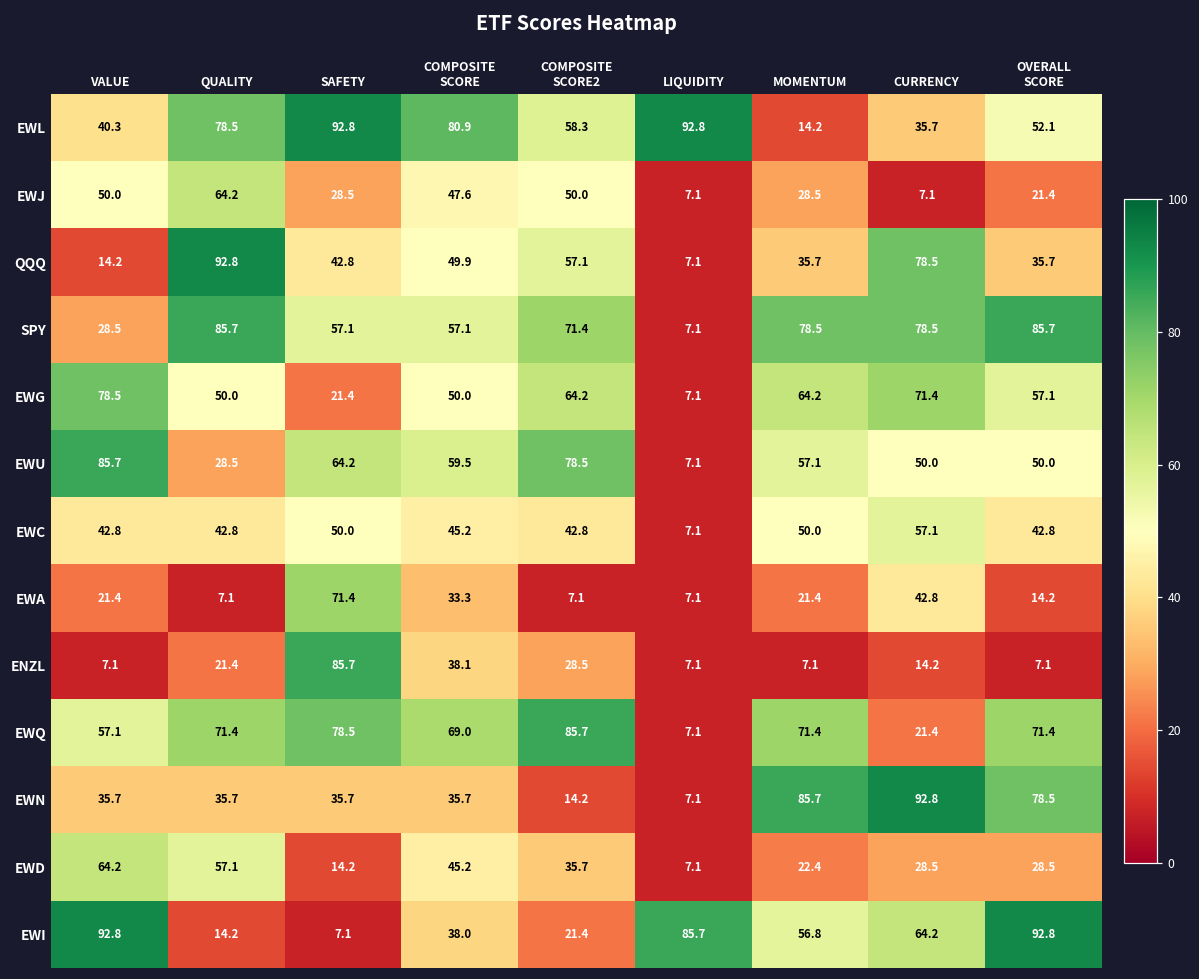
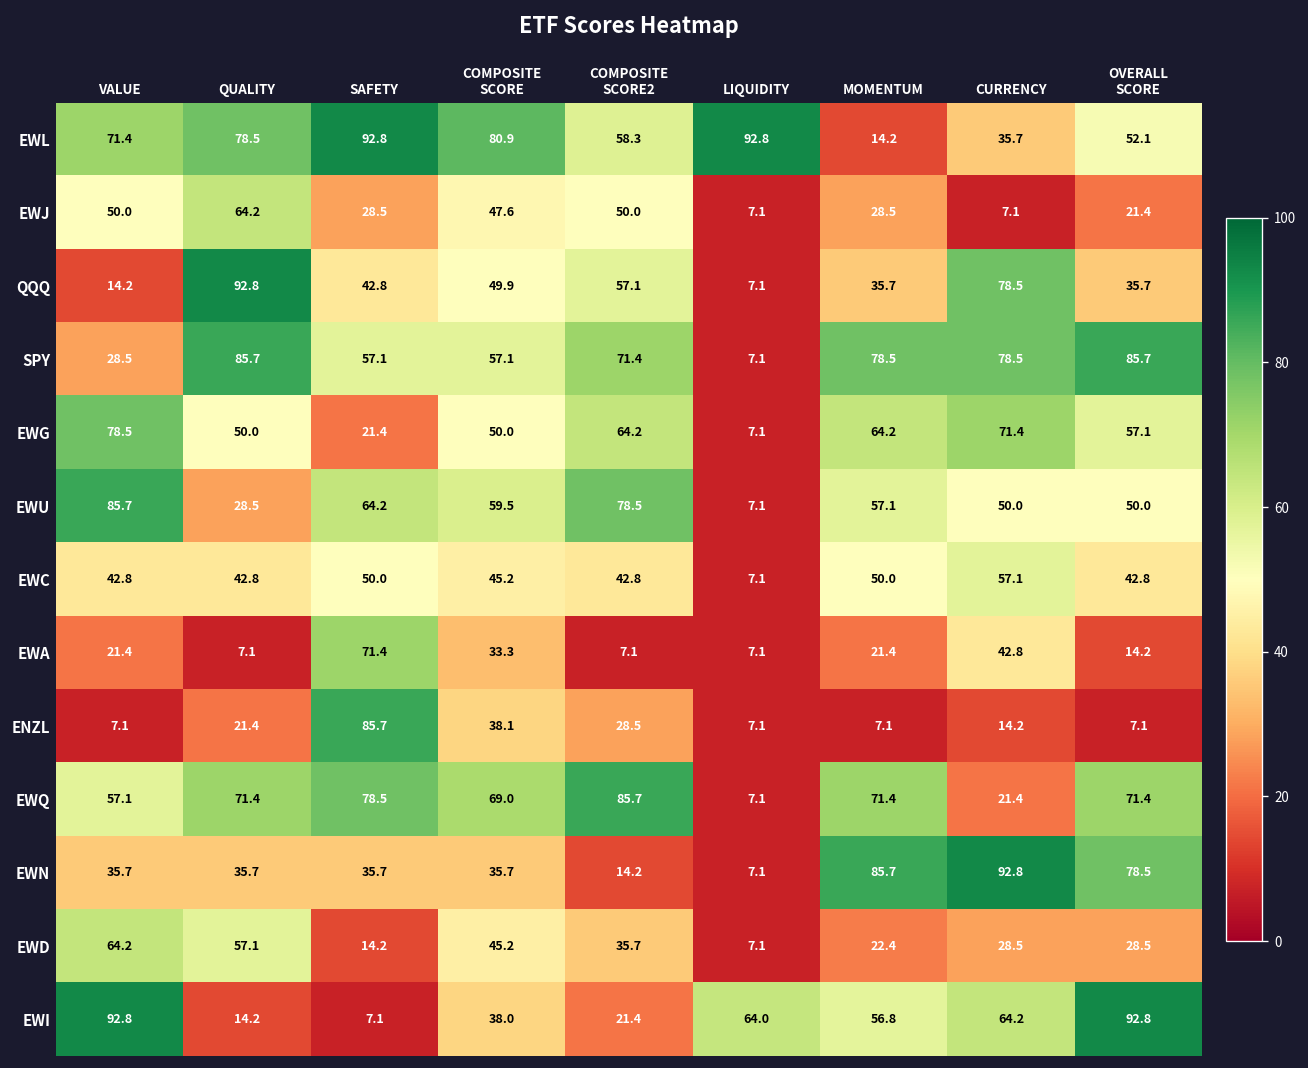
  {
    "EWL": {
-     "VALUE": 40.3,
+     "VALUE": 71.4,
      "QUALITY": 78.5,
      "SAFETY": 92.8,
      "COMPOSITE SCORE": 80.9,
      "COMPOSITE SCORE2": 58.3,
      "LIQUIDITY": 92.8,
      "MOMENTUM": 14.2,
      "CURRENCY": 35.7,
      "OVERALL SCORE": 52.1
    },
    "EWJ": {
      "VALUE": 50.0,
      "QUALITY": 64.2,
      "SAFETY": 28.5,
      "COMPOSITE SCORE": 47.6,
      "COMPOSITE SCORE2": 50.0,
      "LIQUIDITY": 7.1,
      "MOMENTUM": 28.5,
      "CURRENCY": 7.1,
      "OVERALL SCORE": 21.4
    },
    "QQQ": {
      "VALUE": 14.2,
      "QUALITY": 92.8,
      "SAFETY": 42.8,
      "COMPOSITE SCORE": 49.9,
      "COMPOSITE SCORE2": 57.1,
      "LIQUIDITY": 7.1,
      "MOMENTUM": 35.7,
      "CURRENCY": 78.5,
      "OVERALL SCORE": 35.7
    },
    "SPY": {
      "VALUE": 28.5,
      "QUALITY": 85.7,
      "SAFETY": 57.1,
      "COMPOSITE SCORE": 57.1,
      "COMPOSITE SCORE2": 71.4,
      "LIQUIDITY": 7.1,
      "MOMENTUM": 78.5,
      "CURRENCY": 78.5,
      "OVERALL SCORE": 85.7
    },
    "EWG": {
      "VALUE": 78.5,
      "QUALITY": 50.0,
      "SAFETY": 21.4,
      "COMPOSITE SCORE": 50.0,
      "COMPOSITE SCORE2": 64.2,
      "LIQUIDITY": 7.1,
      "MOMENTUM": 64.2,
      "CURRENCY": 71.4,
      "OVERALL SCORE": 57.1
    },
    "EWU": {
      "VALUE": 85.7,
      "QUALITY": 28.5,
      "SAFETY": 64.2,
      "COMPOSITE SCORE": 59.5,
      "COMPOSITE SCORE2": 78.5,
      "LIQUIDITY": 7.1,
      "MOMENTUM": 57.1,
      "CURRENCY": 50.0,
      "OVERALL SCORE": 50.0
    },
    "EWC": {
      "VALUE": 42.8,
      "QUALITY": 42.8,
      "SAFETY": 50.0,
      "COMPOSITE SCORE": 45.2,
      "COMPOSITE SCORE2": 42.8,
      "LIQUIDITY": 7.1,
      "MOMENTUM": 50.0,
      "CURRENCY": 57.1,
      "OVERALL SCORE": 42.8
    },
    "EWA": {
      "VALUE": 21.4,
      "QUALITY": 7.1,
      "SAFETY": 71.4,
      "COMPOSITE SCORE": 33.3,
      "COMPOSITE SCORE2": 7.1,
      "LIQUIDITY": 7.1,
      "MOMENTUM": 21.4,
      "CURRENCY": 42.8,
      "OVERALL SCORE": 14.2
    },
    "ENZL": {
      "VALUE": 7.1,
      "QUALITY": 21.4,
      "SAFETY": 85.7,
      "COMPOSITE SCORE": 38.1,
      "COMPOSITE SCORE2": 28.5,
      "LIQUIDITY": 7.1,
      "MOMENTUM": 7.1,
      "CURRENCY": 14.2,
      "OVERALL SCORE": 7.1
    },
    "EWQ": {
      "VALUE": 57.1,
      "QUALITY": 71.4,
      "SAFETY": 78.5,
      "COMPOSITE SCORE": 69.0,
      "COMPOSITE SCORE2": 85.7,
      "LIQUIDITY": 7.1,
      "MOMENTUM": 71.4,
      "CURRENCY": 21.4,
      "OVERALL SCORE": 71.4
    },
    "EWN": {
      "VALUE": 35.7,
      "QUALITY": 35.7,
      "SAFETY": 35.7,
      "COMPOSITE SCORE": 35.7,
      "COMPOSITE SCORE2": 14.2,
      "LIQUIDITY": 7.1,
      "MOMENTUM": 85.7,
      "CURRENCY": 92.8,
      "OVERALL SCORE": 78.5
    },
    "EWD": {
      "VALUE": 64.2,
      "QUALITY": 57.1,
      "SAFETY": 14.2,
      "COMPOSITE SCORE": 45.2,
      "COMPOSITE SCORE2": 35.7,
      "LIQUIDITY": 7.1,
      "MOMENTUM": 22.4,
      "CURRENCY": 28.5,
      "OVERALL SCORE": 28.5
    },
    "EWI": {
      "VALUE": 92.8,
      "QUALITY": 14.2,
      "SAFETY": 7.1,
      "COMPOSITE SCORE": 38.0,
      "COMPOSITE SCORE2": 21.4,
-     "LIQUIDITY": 85.7,
+     "LIQUIDITY": 64.0,
      "MOMENTUM": 56.8,
      "CURRENCY": 64.2,
      "OVERALL SCORE": 92.8
    }
  }
